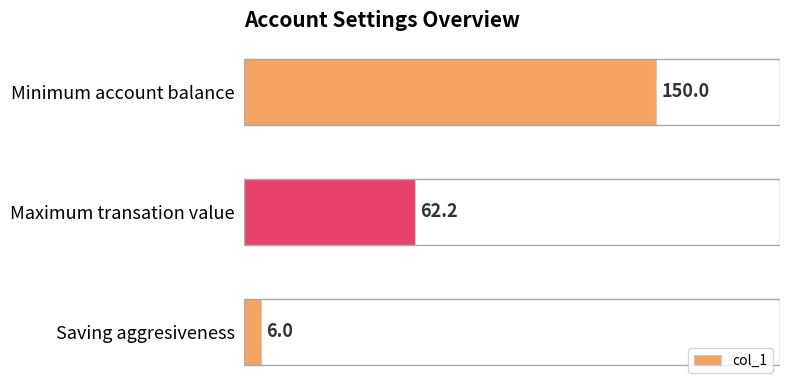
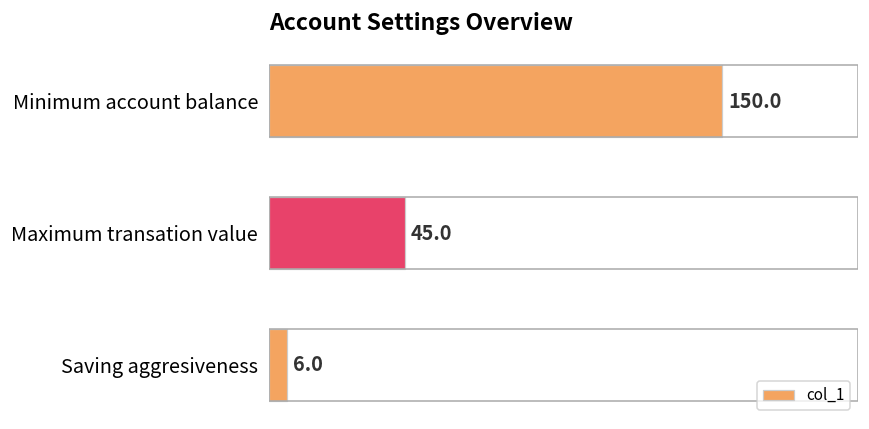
  {
    "Minimum account balance": 150.0,
-   "Maximum transation value": 62.2,
+   "Maximum transation value": 45.0,
    "Saving aggresiveness": 6.0
  }
